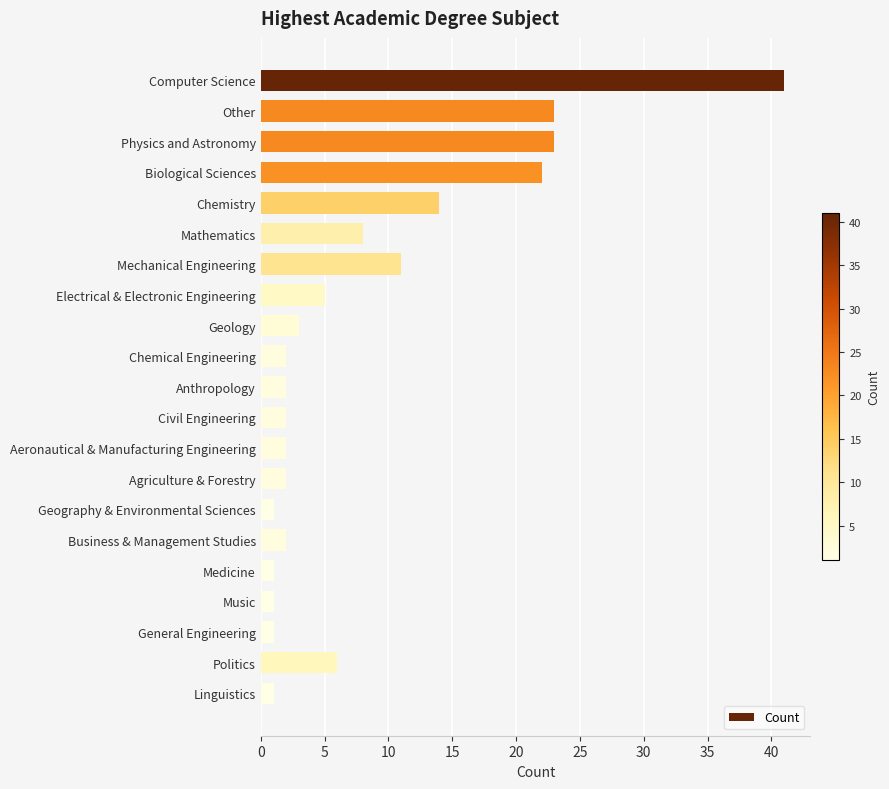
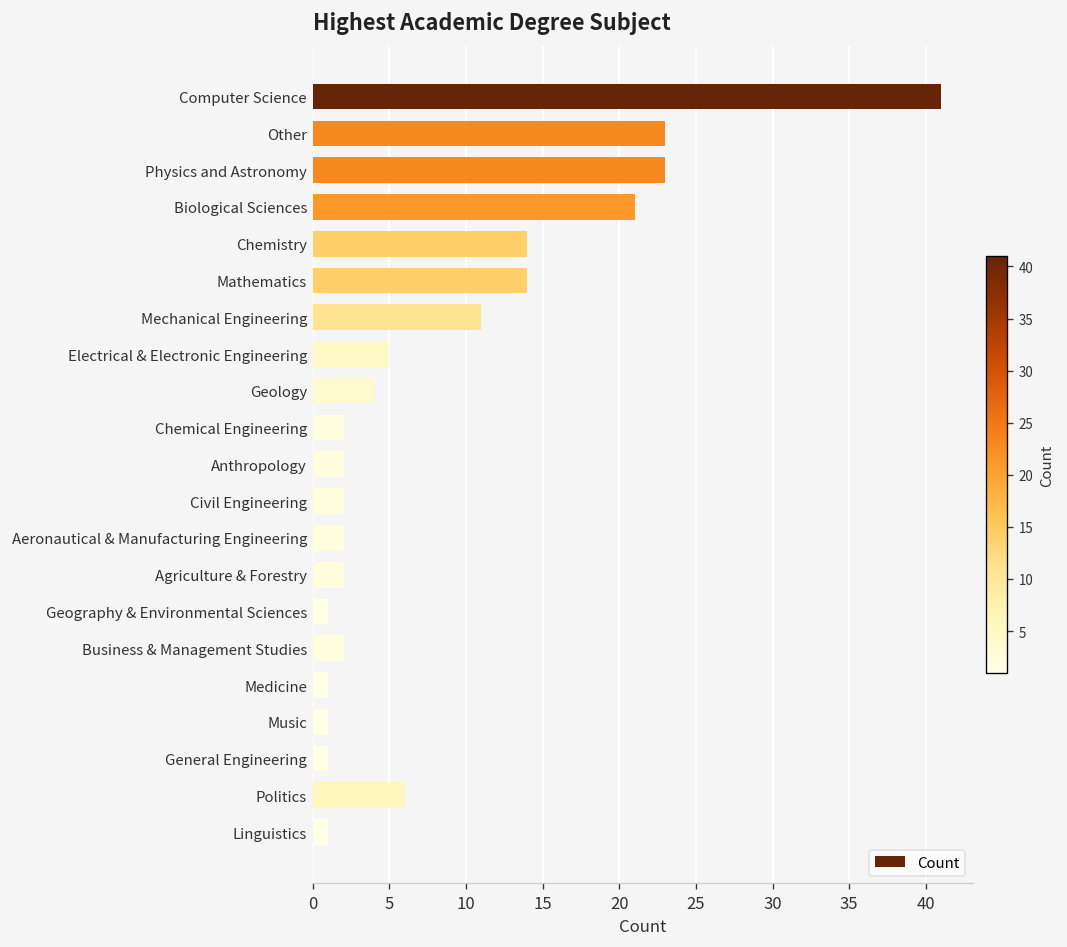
  {
    "Computer Science": 41,
    "Other": 23,
    "Physics and Astronomy": 23,
-   "Biological Sciences": 22,
+   "Biological Sciences": 21,
    "Chemistry": 14,
-   "Mathematics": 8,
+   "Mathematics": 14,
    "Mechanical Engineering": 11,
    "Electrical & Electronic Engineering": 5,
-   "Geology": 3,
+   "Geology": 4,
    "Chemical Engineering": 2,
    "Anthropology": 2,
    "Civil Engineering": 2,
    "Aeronautical & Manufacturing Engineering": 2,
    "Agriculture & Forestry": 2,
    "Geography & Environmental Sciences": 1,
    "Business & Management Studies": 2,
    "Medicine": 1,
    "Music": 1,
    "General Engineering": 1,
    "Politics": 6,
    "Linguistics": 1
  }
